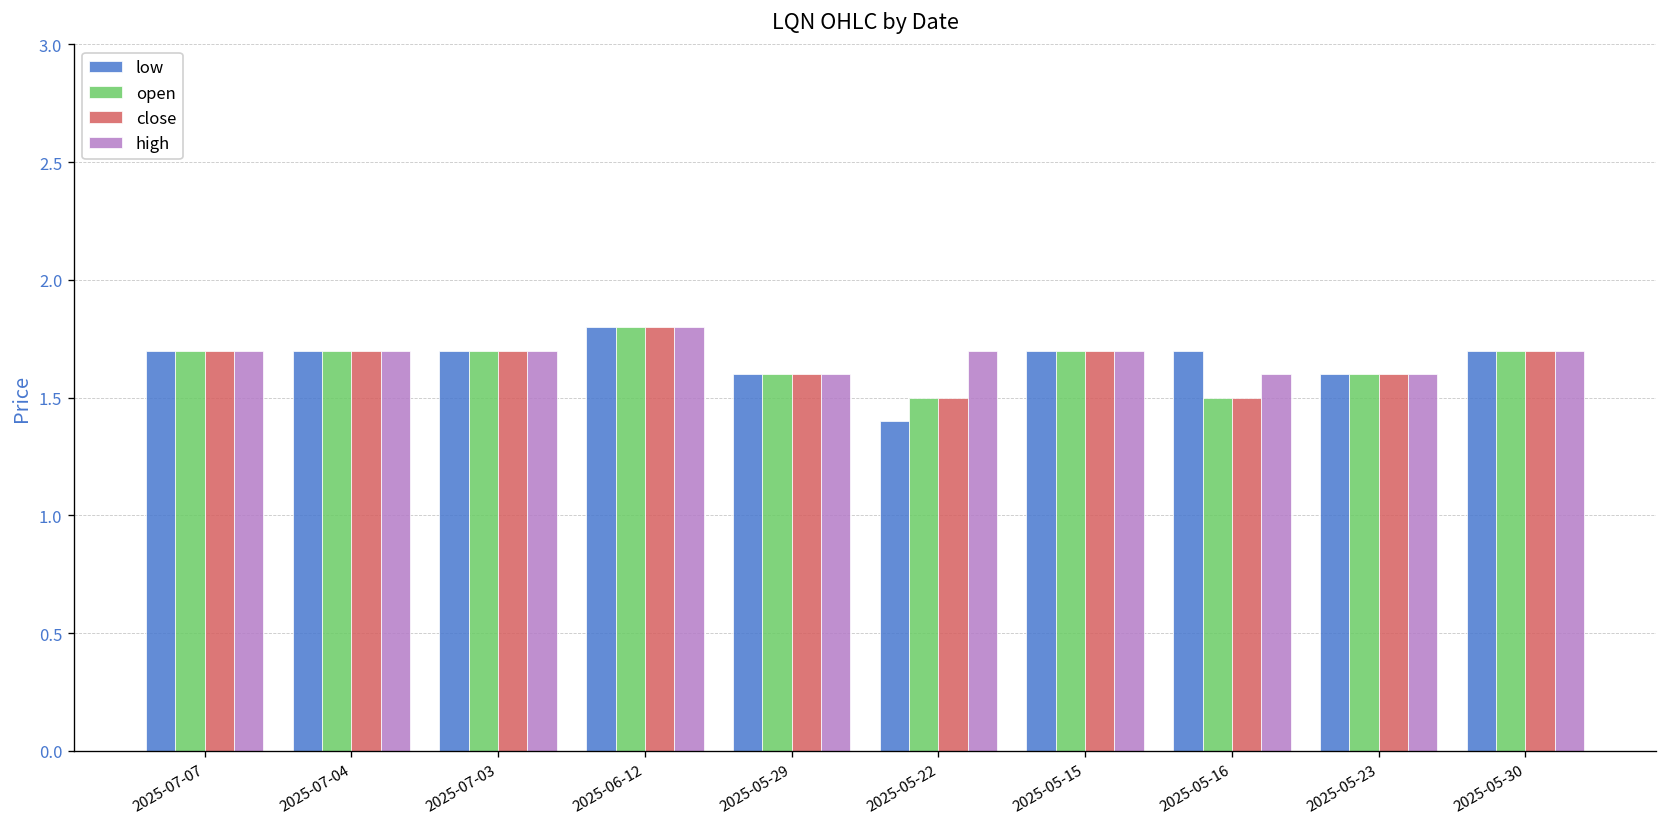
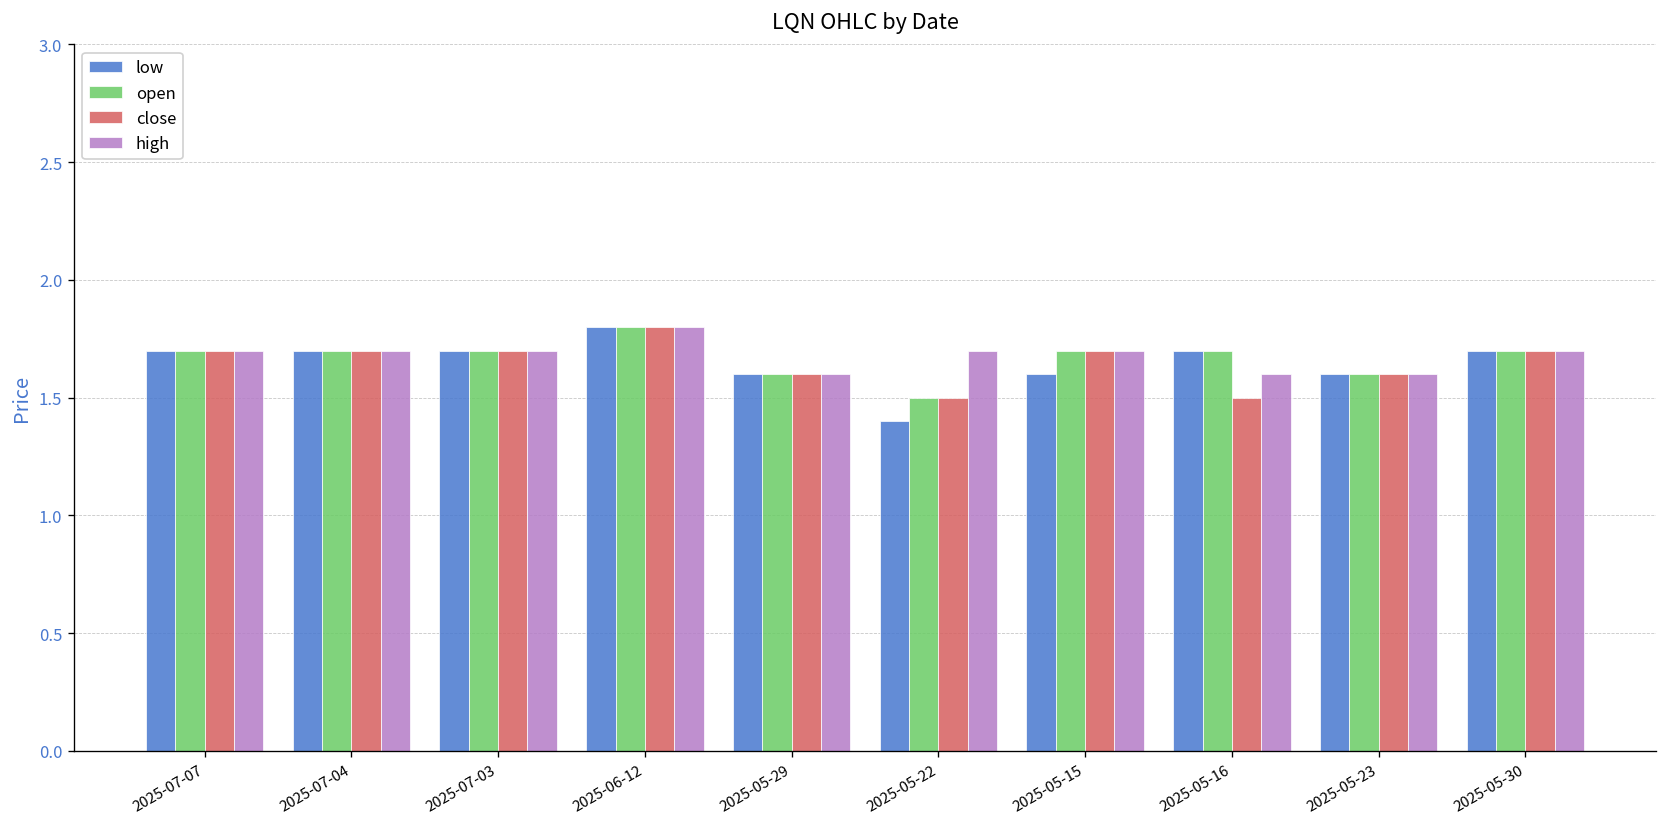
  {
    "low": {
      "2025-07-07": 1.7,
      "2025-07-04": 1.7,
      "2025-07-03": 1.7,
      "2025-06-12": 1.8,
      "2025-05-29": 1.6,
      "2025-05-22": 1.4,
-     "2025-05-15": 1.7,
+     "2025-05-15": 1.6,
      "2025-05-16": 1.7,
      "2025-05-23": 1.6,
      "2025-05-30": 1.7
    },
    "open": {
      "2025-07-07": 1.7,
      "2025-07-04": 1.7,
      "2025-07-03": 1.7,
      "2025-06-12": 1.8,
      "2025-05-29": 1.6,
      "2025-05-22": 1.5,
      "2025-05-15": 1.7,
-     "2025-05-16": 1.5,
+     "2025-05-16": 1.7,
      "2025-05-23": 1.6,
      "2025-05-30": 1.7
    },
    "close": {
      "2025-07-07": 1.7,
      "2025-07-04": 1.7,
      "2025-07-03": 1.7,
      "2025-06-12": 1.8,
      "2025-05-29": 1.6,
      "2025-05-22": 1.5,
      "2025-05-15": 1.7,
      "2025-05-16": 1.5,
      "2025-05-23": 1.6,
      "2025-05-30": 1.7
    },
    "high": {
      "2025-07-07": 1.7,
      "2025-07-04": 1.7,
      "2025-07-03": 1.7,
      "2025-06-12": 1.8,
      "2025-05-29": 1.6,
      "2025-05-22": 1.7,
      "2025-05-15": 1.7,
      "2025-05-16": 1.6,
      "2025-05-23": 1.6,
      "2025-05-30": 1.7
    }
  }
